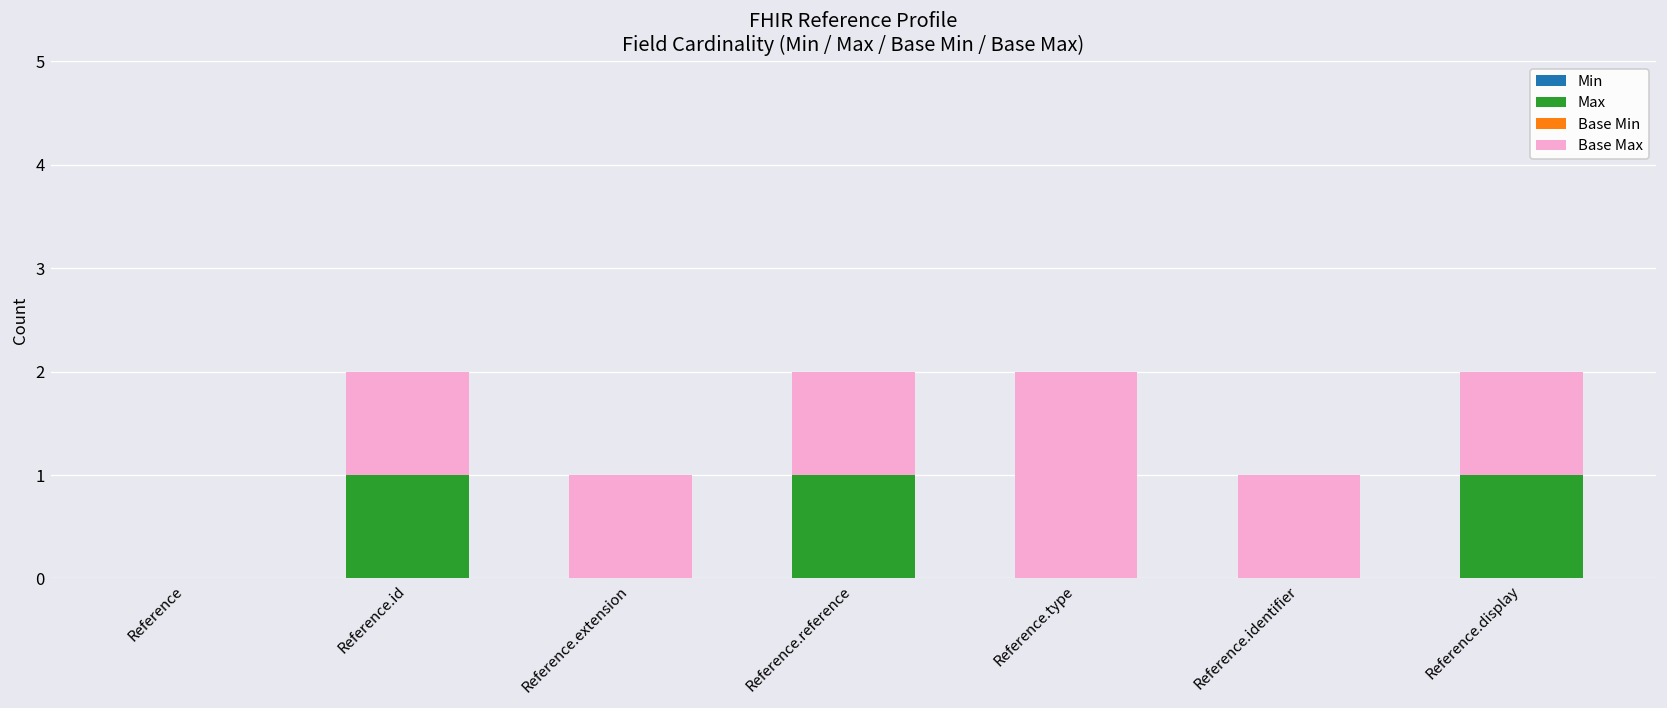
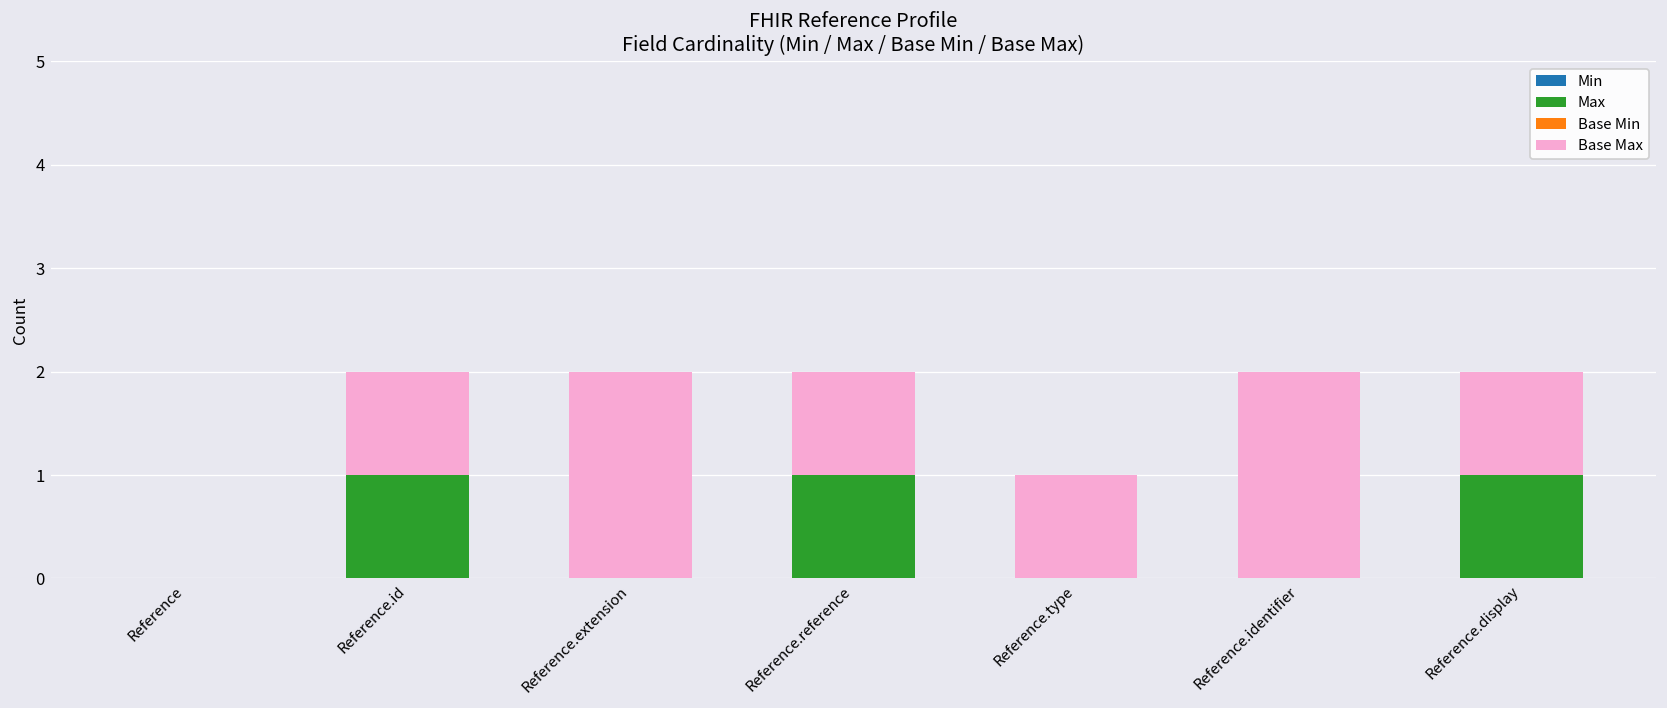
  {
    "Min": {
      "Reference": 0,
      "Reference.id": 0,
      "Reference.extension": 0,
      "Reference.reference": 0,
      "Reference.type": 0,
      "Reference.identifier": 0,
      "Reference.display": 0
    },
    "Base Min": {
      "Reference": 0,
      "Reference.id": 1,
      "Reference.extension": 0,
      "Reference.reference": 1,
      "Reference.type": 0,
      "Reference.identifier": 0,
      "Reference.display": 1
    },
    "Base Max": {
-     "Reference.extension": 1,
-     "Reference.type": 2,
-     "Reference.identifier": 1
+     "Reference.extension": 2,
+     "Reference.type": 1,
+     "Reference.identifier": 2
    }
  }
